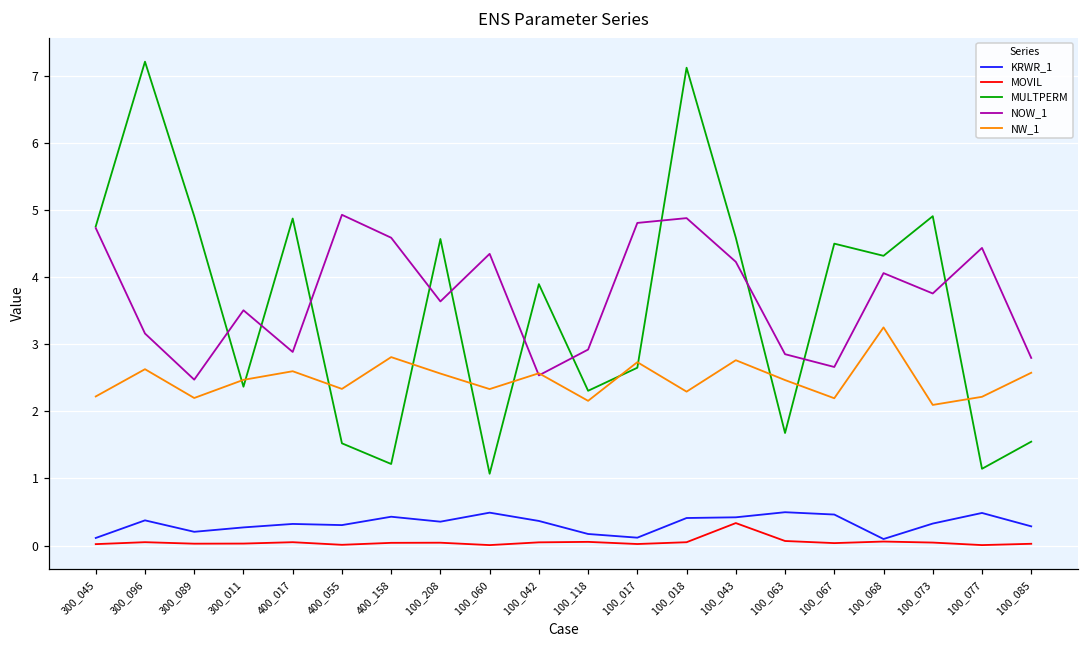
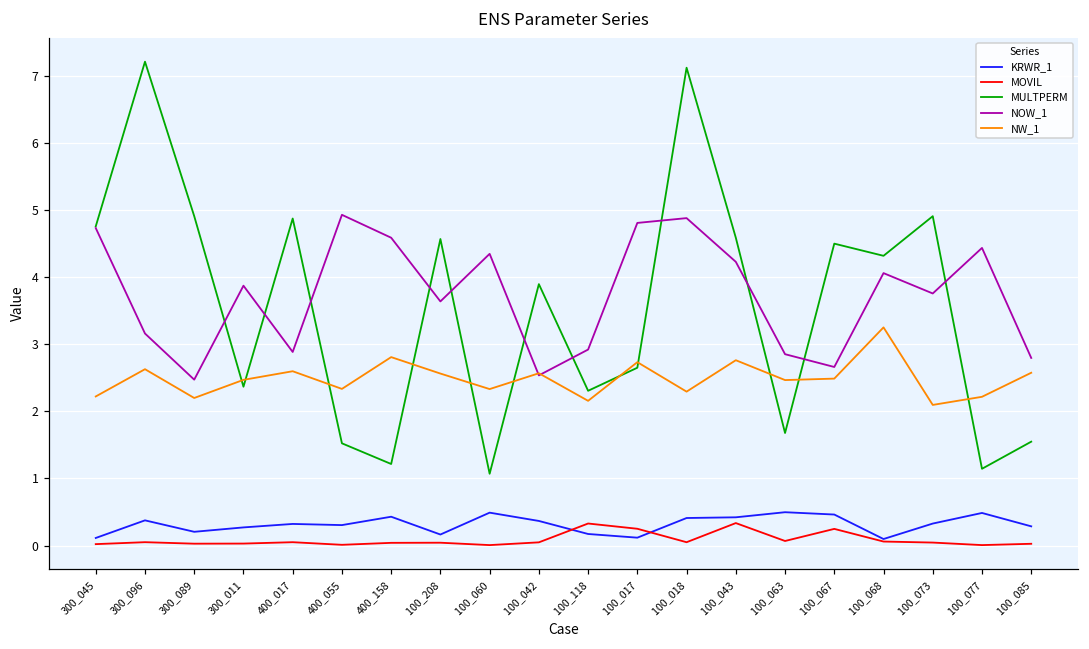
  {
    "KRWR_1": {
      "300_045": 0.1,
      "300_096": 0.4,
      "300_089": 0.2,
      "300_011": 0.3,
      "400_017": 0.3,
      "400_055": 0.3,
      "400_158": 0.4,
-     "100_208": 0.4,
+     "100_208": 0.2,
      "100_060": 0.5,
      "100_042": 0.4,
      "100_118": 0.2,
      "100_017": 0.1,
      "100_018": 0.4,
      "100_043": 0.4,
      "100_063": 0.5,
      "100_067": 0.5,
      "100_073": 0.3,
      "100_077": 0.5,
      "100_085": 0.3
    },
    "MOVIL": {
      "300_045": 0.0,
      "300_096": 0.0,
      "300_089": 0.0,
      "300_011": 0.0,
      "400_017": 0.0,
      "400_055": 0.0,
      "400_158": 0.0,
      "100_208": 0.0,
      "100_060": 0.0,
      "100_042": 0.0,
-     "100_118": 0.1,
-     "100_017": 0.0,
+     "100_118": 0.3,
+     "100_017": 0.2,
      "100_018": 0.0,
      "100_043": 0.3,
      "100_063": 0.1,
-     "100_067": 0.0,
+     "100_067": 0.2,
      "100_073": 0.0,
      "100_077": 0.0,
      "100_085": 0.0
    },
    "MULTPERM": {
      "300_096": 7.2,
      "300_089": 4.9,
      "300_011": 2.4,
      "400_017": 4.9,
      "400_055": 1.5,
      "400_158": 1.2,
      "100_208": 4.6,
      "100_060": 1.1,
      "100_042": 3.9,
      "100_118": 2.3,
      "100_017": 2.7,
      "100_018": 7.1,
      "100_043": 4.6,
      "100_063": 1.7,
      "100_067": 4.5,
      "100_068": 4.3,
      "100_073": 4.9,
      "100_077": 1.1,
      "100_085": 1.5
    },
    "NOW_1": {
      "300_096": 3.2,
      "300_089": 2.5,
-     "300_011": 3.5,
+     "300_011": 3.9,
      "400_017": 2.9,
      "400_055": 4.9,
      "400_158": 4.6,
      "100_208": 3.6,
      "100_060": 4.4,
      "100_118": 2.9,
      "100_017": 4.8,
      "100_018": 4.9,
      "100_043": 4.2,
      "100_063": 2.9,
      "100_067": 2.7,
      "100_068": 4.1,
      "100_073": 3.8,
      "100_077": 4.4,
      "100_085": 2.8
    },
    "NW_1": {
      "300_045": 2.2,
      "300_096": 2.6,
      "300_089": 2.2,
      "300_011": 2.5,
      "400_017": 2.6,
      "400_055": 2.3,
      "400_158": 2.8,
      "100_208": 2.6,
      "100_060": 2.3,
      "100_118": 2.2,
      "100_017": 2.7,
      "100_018": 2.3,
      "100_043": 2.8,
      "100_063": 2.5,
-     "100_067": 2.2,
+     "100_067": 2.5,
      "100_068": 3.3,
      "100_073": 2.1,
      "100_077": 2.2,
      "100_085": 2.6
    }
  }
